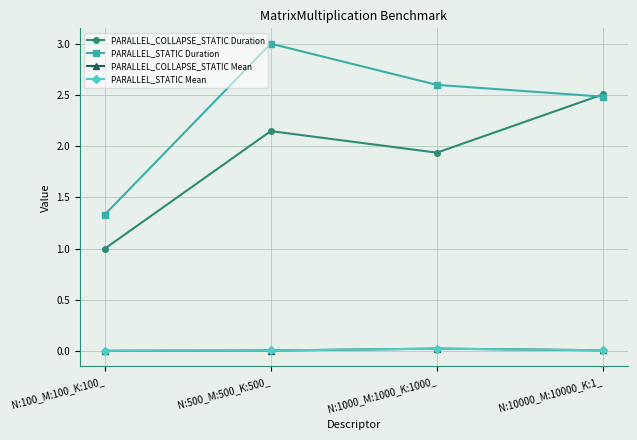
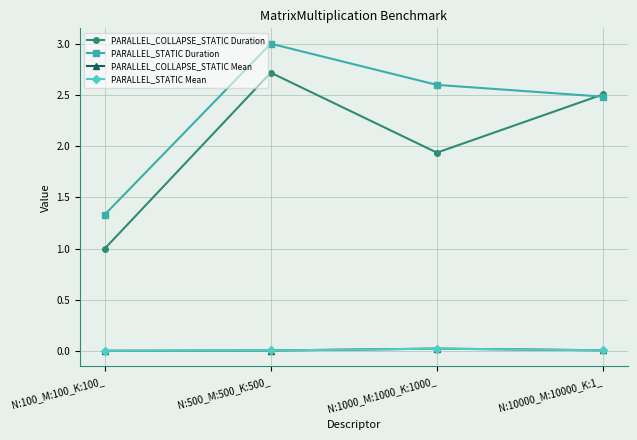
  {
    "PARALLEL_COLLAPSE_STATIC Duration": {
      "N:100_M:100_K:100_": 1.00,
-     "N:500_M:500_K:500_": 2.15,
+     "N:500_M:500_K:500_": 2.72,
      "N:1000_M:1000_K:1000_": 1.94
    }
  }
